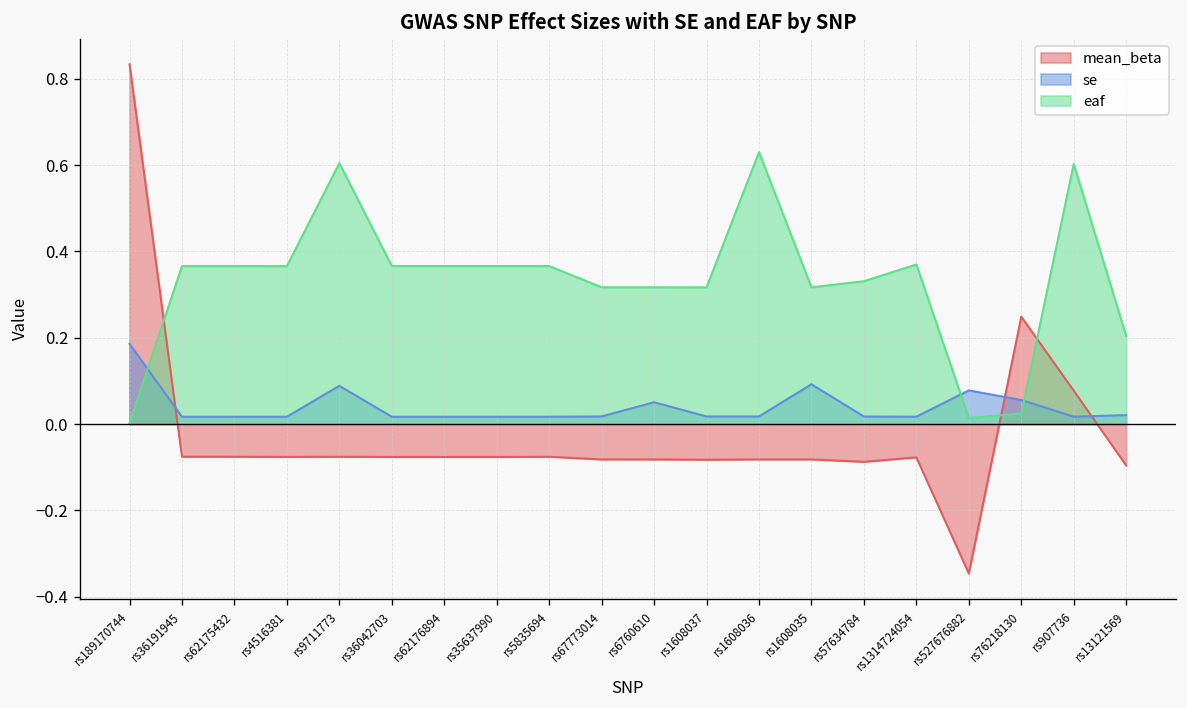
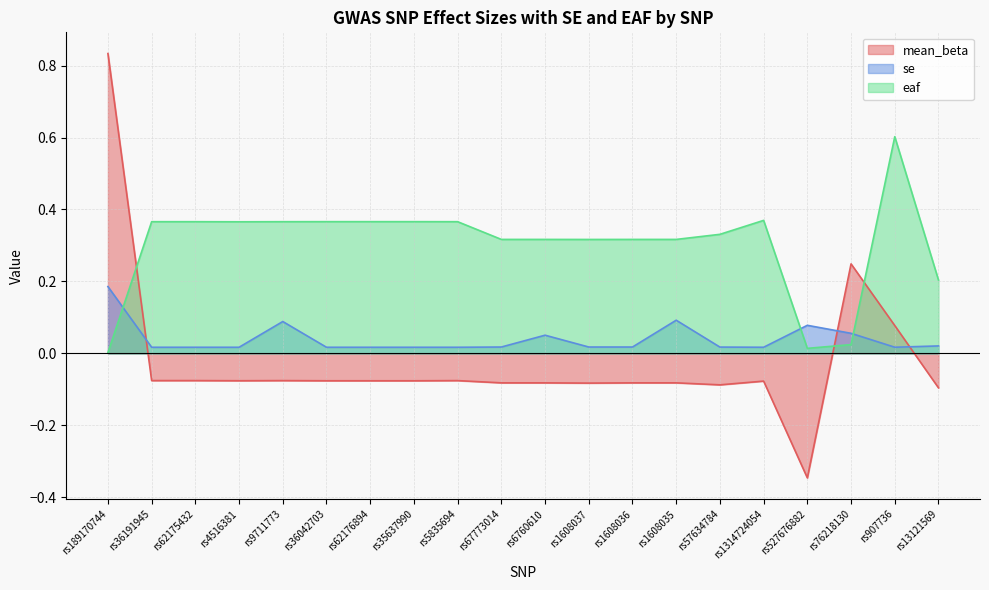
  {
    "se": {
      "rs189170744": 0.19,
      "rs36191945": 0.02,
      "rs62175432": 0.02,
      "rs4516381": 0.02,
      "rs9711773": 0.09,
      "rs36042703": 0.02,
      "rs62176894": 0.02,
      "rs35637990": 0.02,
      "rs5835694": 0.02,
      "rs67773014": 0.02,
      "rs6760610": 0.05,
      "rs1608037": 0.02,
      "rs1608036": 0.02,
      "rs1608035": 0.09,
      "rs57634784": 0.02,
      "rs1314724054": 0.02,
      "rs527676882": 0.08,
      "rs76218130": 0.06,
      "rs907736": 0.02,
      "rs13121569": 0.02
    },
    "eaf": {
      "rs189170744": 0.00,
      "rs36191945": 0.37,
      "rs62175432": 0.37,
      "rs4516381": 0.37,
-     "rs9711773": 0.60,
+     "rs9711773": 0.37,
      "rs36042703": 0.37,
      "rs62176894": 0.37,
      "rs35637990": 0.37,
      "rs5835694": 0.37,
      "rs67773014": 0.32,
      "rs6760610": 0.32,
      "rs1608037": 0.32,
-     "rs1608036": 0.63,
+     "rs1608036": 0.32,
      "rs1608035": 0.32,
      "rs57634784": 0.33,
      "rs1314724054": 0.37,
      "rs527676882": 0.01,
      "rs76218130": 0.02,
      "rs907736": 0.60,
      "rs13121569": 0.20
    }
  }
